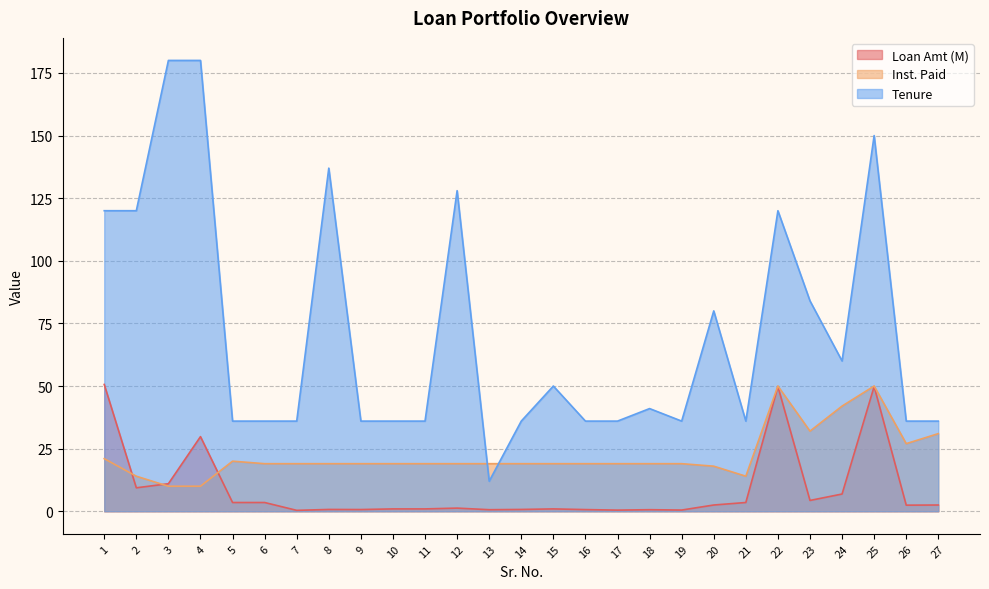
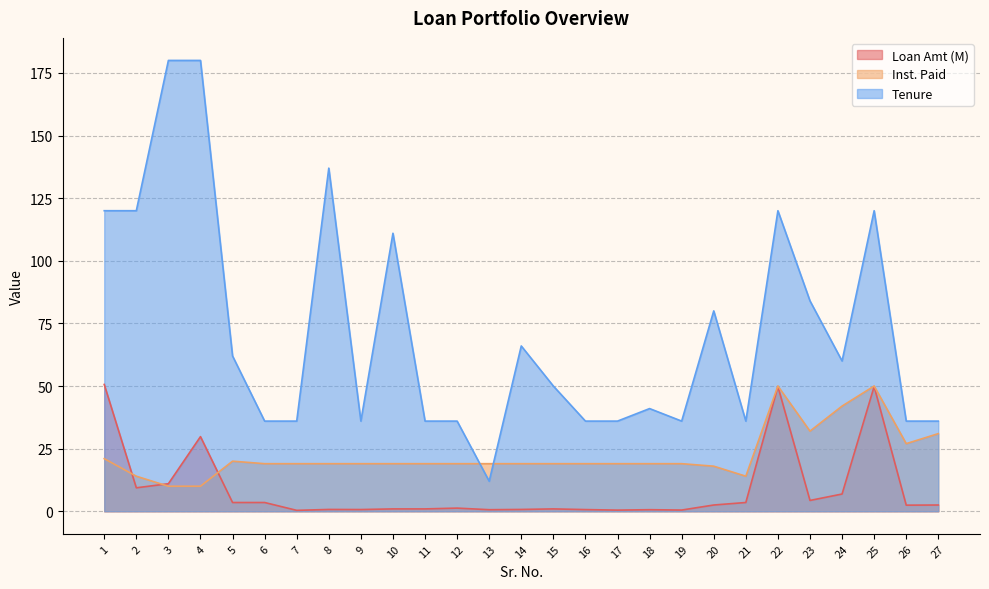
  {
    "Tenure": {
      "1": 120,
      "2": 120,
      "3": 180,
      "4": 180,
-     "5": 36,
+     "5": 62,
      "6": 36,
      "7": 36,
      "8": 137,
      "9": 36,
-     "10": 36,
+     "10": 111,
      "11": 36,
-     "12": 128,
+     "12": 36,
      "13": 12,
-     "14": 36,
+     "14": 66,
      "15": 50,
      "16": 36,
      "17": 36,
      "18": 41,
      "19": 36,
      "20": 80,
      "21": 36,
      "22": 120,
      "23": 84,
      "24": 60,
-     "25": 150,
+     "25": 120,
      "26": 36,
      "27": 36
    }
  }
